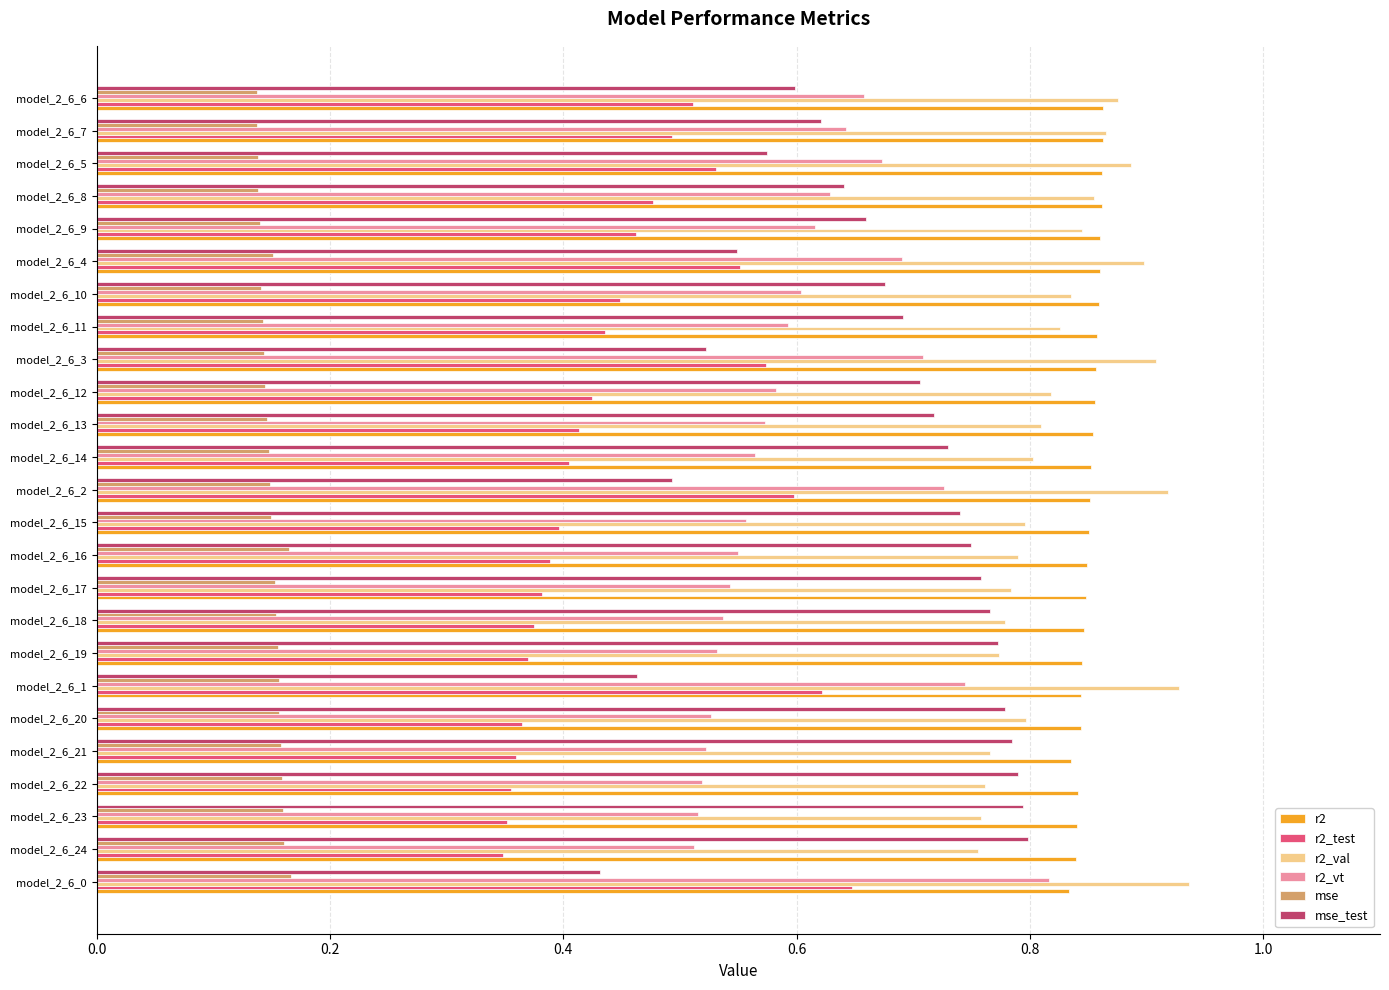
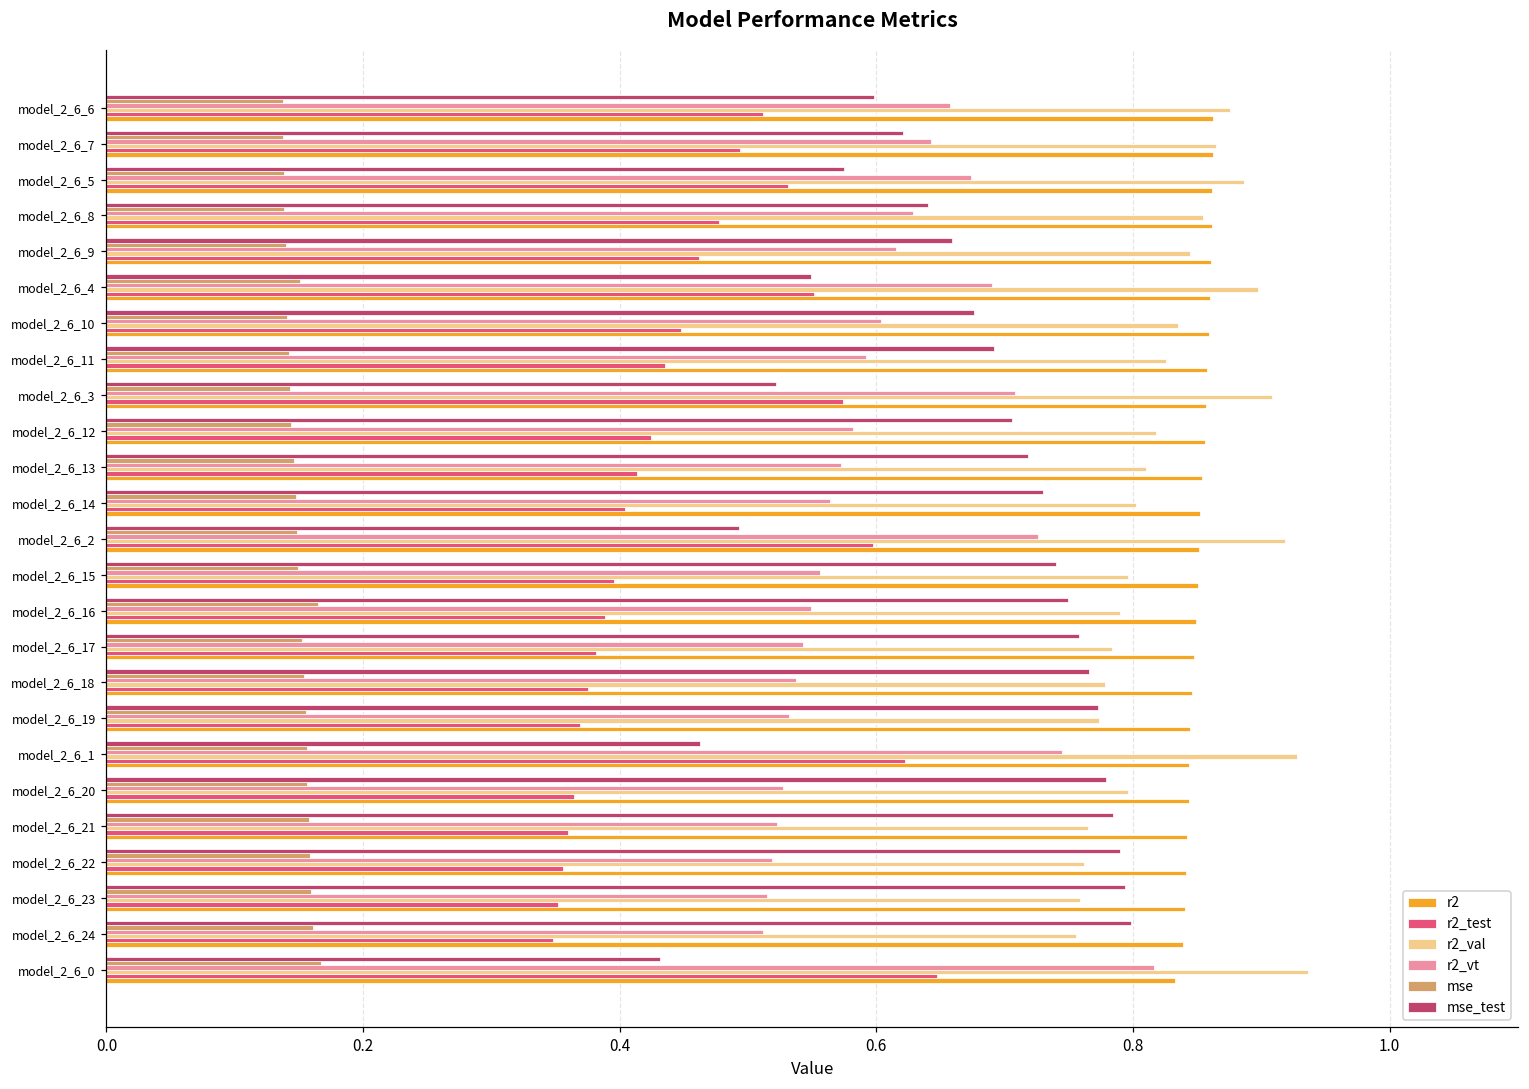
  {
    "r2": {
      "model_2_6_6": 0.862,
      "model_2_6_7": 0.862,
      "model_2_6_5": 0.862,
      "model_2_6_8": 0.862,
      "model_2_6_9": 0.860,
      "model_2_6_4": 0.860,
      "model_2_6_10": 0.859,
      "model_2_6_11": 0.857,
      "model_2_6_3": 0.857,
      "model_2_6_12": 0.856,
      "model_2_6_13": 0.854,
      "model_2_6_14": 0.852,
      "model_2_6_2": 0.852,
      "model_2_6_15": 0.851,
      "model_2_6_16": 0.849,
      "model_2_6_17": 0.848,
      "model_2_6_18": 0.846,
      "model_2_6_19": 0.845,
      "model_2_6_1": 0.844,
      "model_2_6_20": 0.844,
-     "model_2_6_21": 0.835,
+     "model_2_6_21": 0.842,
      "model_2_6_22": 0.841,
      "model_2_6_23": 0.840,
      "model_2_6_24": 0.839,
      "model_2_6_0": 0.833
    },
    "r2_val": {
      "model_2_6_6": 0.876,
      "model_2_6_7": 0.865,
      "model_2_6_5": 0.886,
      "model_2_6_8": 0.854,
      "model_2_6_9": 0.844,
      "model_2_6_4": 0.897,
      "model_2_6_10": 0.835,
      "model_2_6_11": 0.826,
      "model_2_6_3": 0.908,
      "model_2_6_12": 0.818,
      "model_2_6_13": 0.810,
      "model_2_6_14": 0.802,
      "model_2_6_2": 0.919,
      "model_2_6_15": 0.796,
      "model_2_6_16": 0.790,
      "model_2_6_17": 0.784,
      "model_2_6_18": 0.779,
      "model_2_6_19": 0.774,
      "model_2_6_1": 0.928,
      "model_2_6_20": 0.796,
      "model_2_6_21": 0.765,
      "model_2_6_22": 0.762,
      "model_2_6_23": 0.758,
      "model_2_6_24": 0.755,
      "model_2_6_0": 0.936
    },
    "r2_vt": {
      "model_2_6_6": 0.657,
      "model_2_6_7": 0.642,
      "model_2_6_5": 0.673,
      "model_2_6_8": 0.628,
      "model_2_6_9": 0.615,
      "model_2_6_4": 0.690,
      "model_2_6_10": 0.603,
      "model_2_6_11": 0.592,
      "model_2_6_3": 0.708,
      "model_2_6_12": 0.582,
      "model_2_6_13": 0.573,
      "model_2_6_14": 0.564,
      "model_2_6_2": 0.726,
      "model_2_6_15": 0.556,
      "model_2_6_16": 0.549,
      "model_2_6_17": 0.543,
      "model_2_6_18": 0.537,
      "model_2_6_19": 0.532,
      "model_2_6_1": 0.745,
      "model_2_6_20": 0.527,
      "model_2_6_21": 0.523,
      "model_2_6_22": 0.519,
      "model_2_6_23": 0.515,
      "model_2_6_24": 0.512,
      "model_2_6_0": 0.816
    },
    "mse": {
      "model_2_6_6": 0.138,
      "model_2_6_7": 0.138,
      "model_2_6_5": 0.138,
      "model_2_6_8": 0.138,
      "model_2_6_9": 0.140,
      "model_2_6_4": 0.151,
      "model_2_6_10": 0.141,
      "model_2_6_11": 0.143,
      "model_2_6_3": 0.143,
      "model_2_6_12": 0.144,
      "model_2_6_13": 0.146,
      "model_2_6_14": 0.148,
      "model_2_6_2": 0.148,
      "model_2_6_15": 0.149,
      "model_2_6_16": 0.165,
      "model_2_6_17": 0.152,
      "model_2_6_18": 0.154,
      "model_2_6_19": 0.155,
      "model_2_6_1": 0.156,
      "model_2_6_20": 0.156,
      "model_2_6_21": 0.158,
      "model_2_6_22": 0.159,
      "model_2_6_23": 0.160,
      "model_2_6_24": 0.161,
      "model_2_6_0": 0.167
    }
  }
